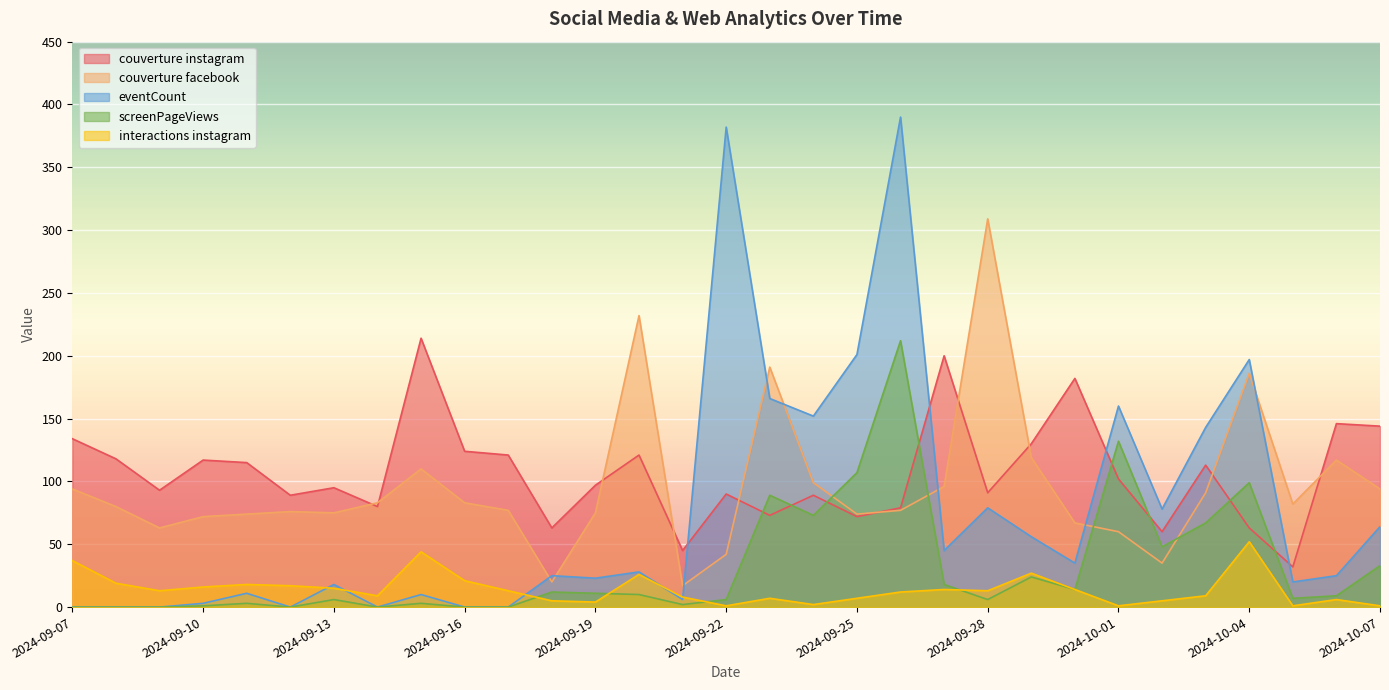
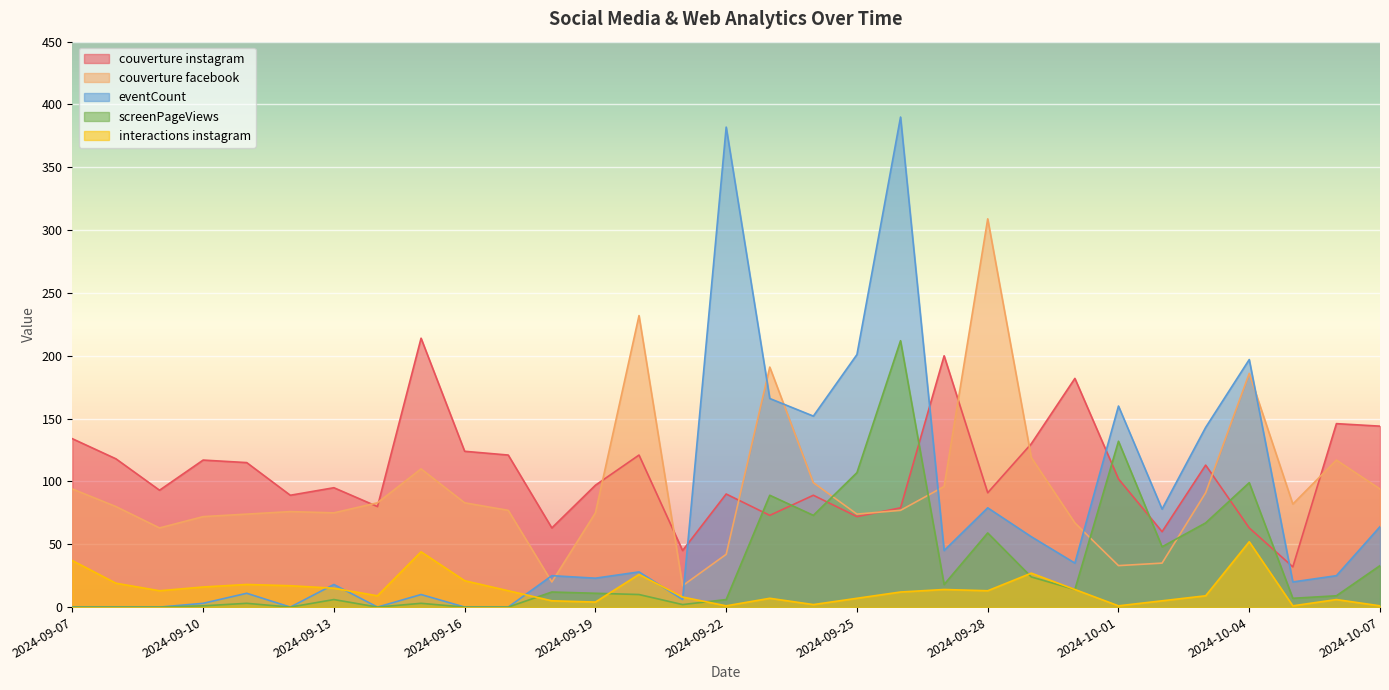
  {
    "couverture instagram": {
      "2024-09-07": 134,
      "2024-09-10": 117,
      "2024-09-13": 95,
      "2024-09-16": 124,
      "2024-09-19": 97,
      "2024-09-22": 90,
      "2024-09-28": 91,
      "2024-10-01": 102,
      "2024-10-04": 63,
      "2024-10-07": 144
    },
    "couverture facebook": {
      "2024-09-07": 94,
      "2024-09-10": 72,
      "2024-09-13": 75,
      "2024-09-16": 83,
      "2024-09-19": 75,
      "2024-09-22": 42,
      "2024-09-28": 309,
-     "2024-10-01": 60,
+     "2024-10-01": 33,
      "2024-10-04": 186,
      "2024-10-07": 94
    },
    "eventCount": {
      "2024-09-13": 18,
      "2024-09-19": 23,
      "2024-09-22": 382,
      "2024-09-25": 201,
      "2024-09-28": 79,
      "2024-10-01": 160,
      "2024-10-04": 197,
      "2024-10-07": 64
    },
    "screenPageViews": {
      "2024-09-13": 6,
      "2024-09-19": 11,
      "2024-09-22": 6,
      "2024-09-25": 107,
-     "2024-09-28": 6,
+     "2024-09-28": 59,
      "2024-10-01": 132,
      "2024-10-04": 99,
      "2024-10-07": 33
    },
    "interactions instagram": {
      "2024-09-07": 37,
      "2024-09-10": 16,
      "2024-09-13": 15,
      "2024-09-16": 21,
      "2024-09-19": 4,
      "2024-09-22": 1,
      "2024-09-25": 7,
      "2024-09-28": 13,
      "2024-10-01": 1,
      "2024-10-04": 52,
      "2024-10-07": 1
    }
  }
